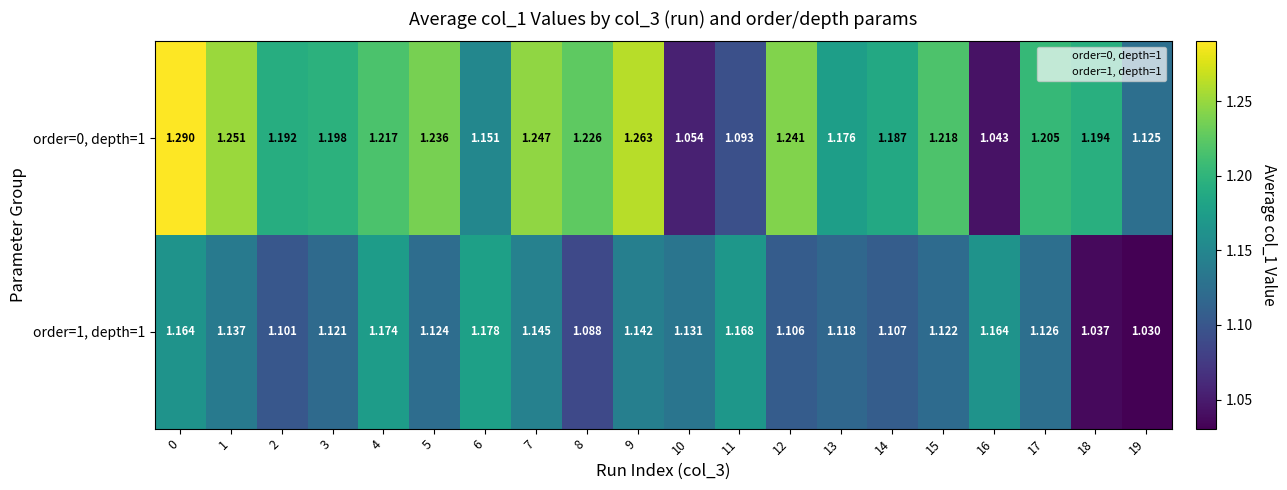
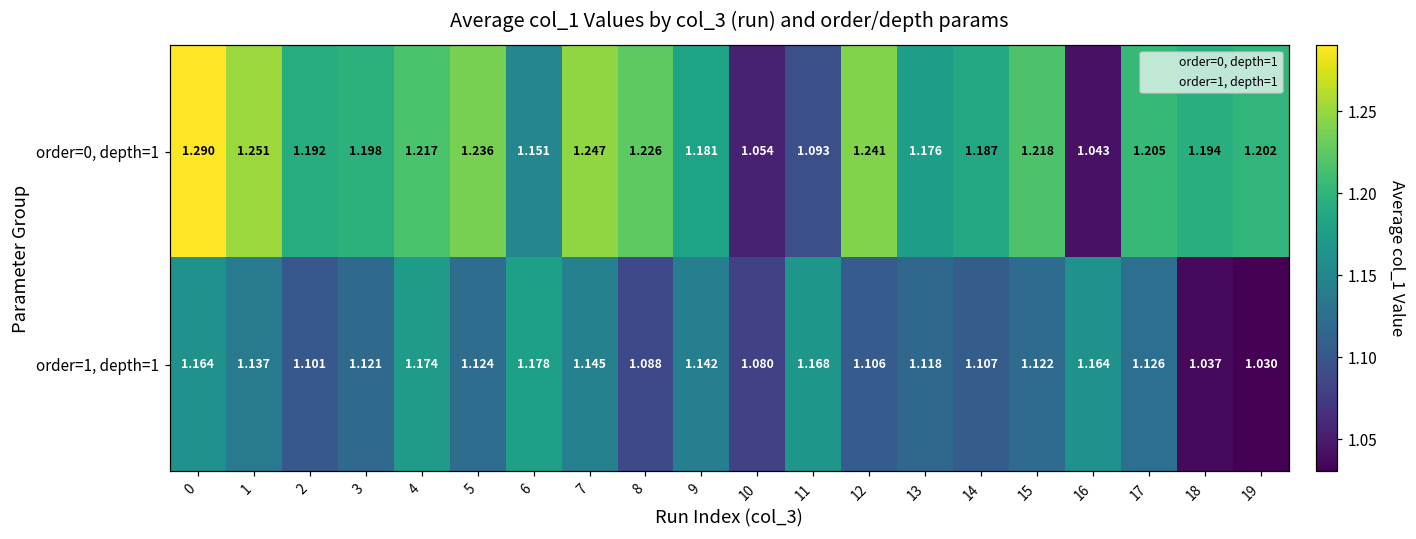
  {
    "order=0, depth=1": {
      "0": 1.290,
      "1": 1.251,
      "2": 1.192,
      "3": 1.198,
      "4": 1.217,
      "5": 1.236,
      "6": 1.151,
      "7": 1.247,
      "8": 1.226,
-     "9": 1.263,
+     "9": 1.181,
      "10": 1.054,
      "11": 1.093,
      "12": 1.241,
      "13": 1.176,
      "14": 1.187,
      "15": 1.218,
      "16": 1.043,
      "17": 1.205,
      "18": 1.194,
-     "19": 1.125
+     "19": 1.202
    },
    "order=1, depth=1": {
      "0": 1.164,
      "1": 1.137,
      "2": 1.101,
      "3": 1.121,
      "4": 1.174,
      "5": 1.124,
      "6": 1.178,
      "7": 1.145,
      "8": 1.088,
      "9": 1.142,
-     "10": 1.131,
+     "10": 1.080,
      "11": 1.168,
      "12": 1.106,
      "13": 1.118,
      "14": 1.107,
      "15": 1.122,
      "16": 1.164,
      "17": 1.126,
      "18": 1.037,
      "19": 1.030
    }
  }
